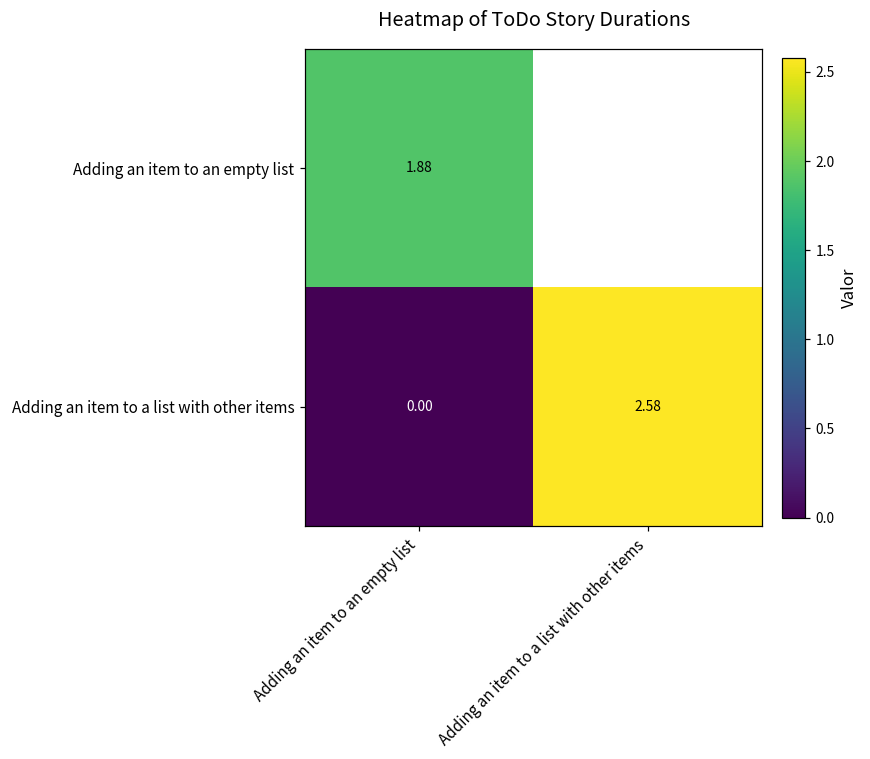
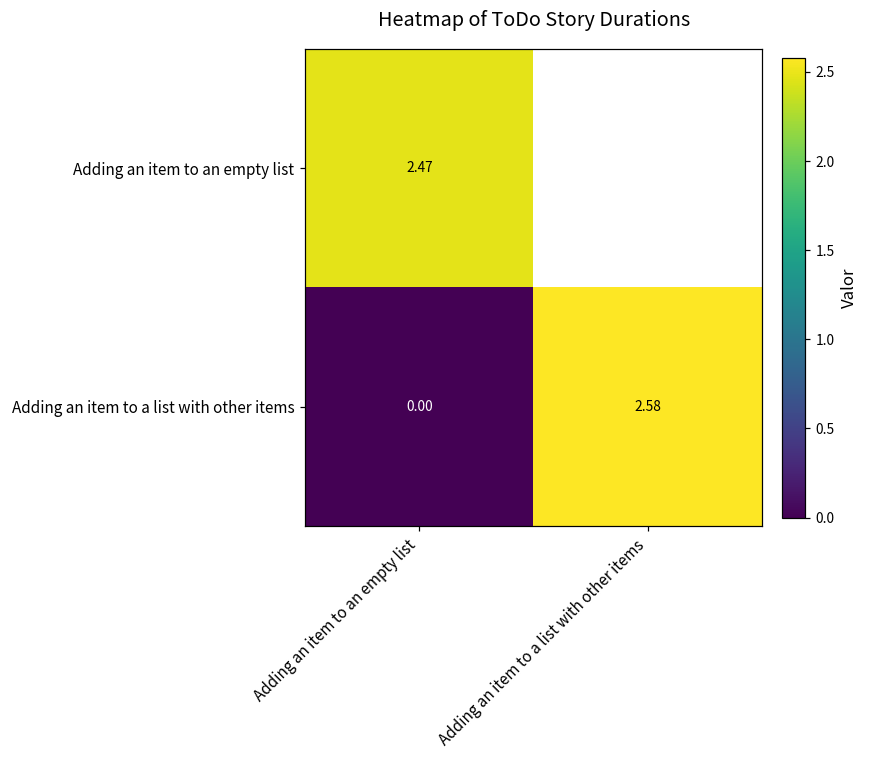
  {
    "Adding an item to an empty list": {
-     "Adding an item to an empty list": 1.88
+     "Adding an item to an empty list": 2.47
    },
    "Adding an item to a list with other items": {
      "Adding an item to an empty list": 0.00,
      "Adding an item to a list with other items": 2.58
    }
  }
